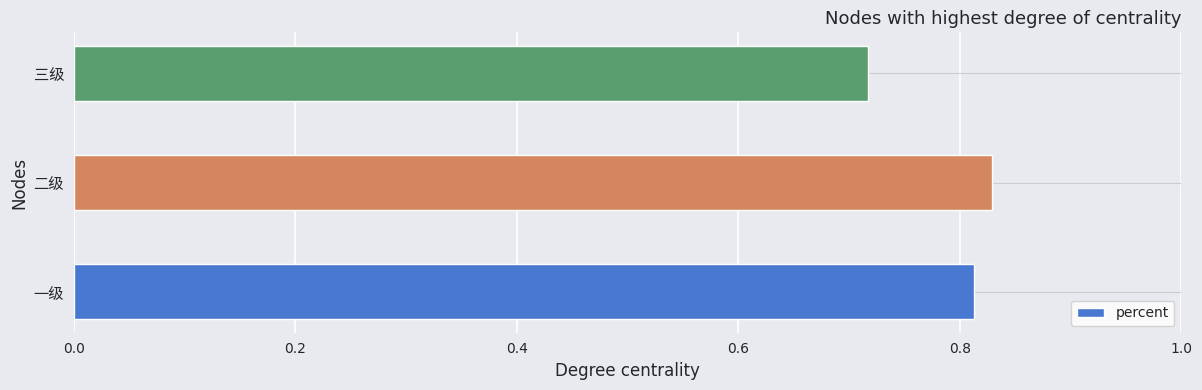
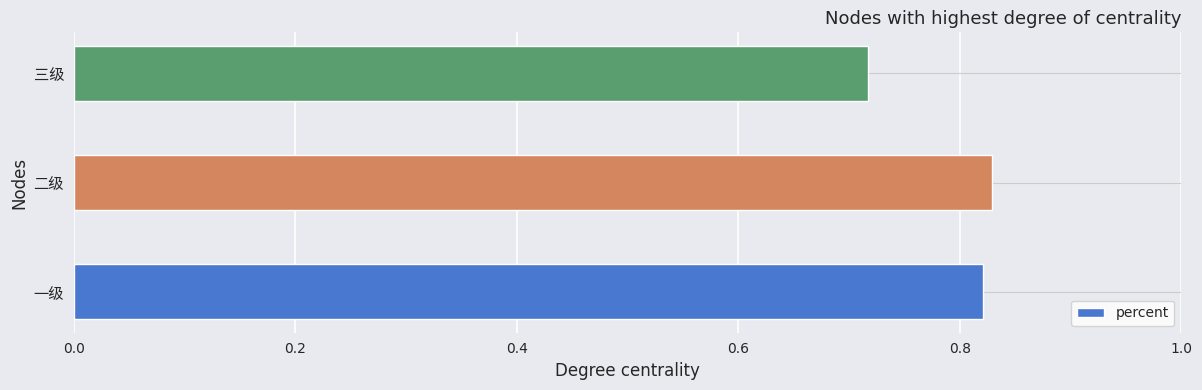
  {
    "三级": 0.717,
    "二级": 0.829,
-   "一级": 0.813
+   "一级": 0.821
  }
